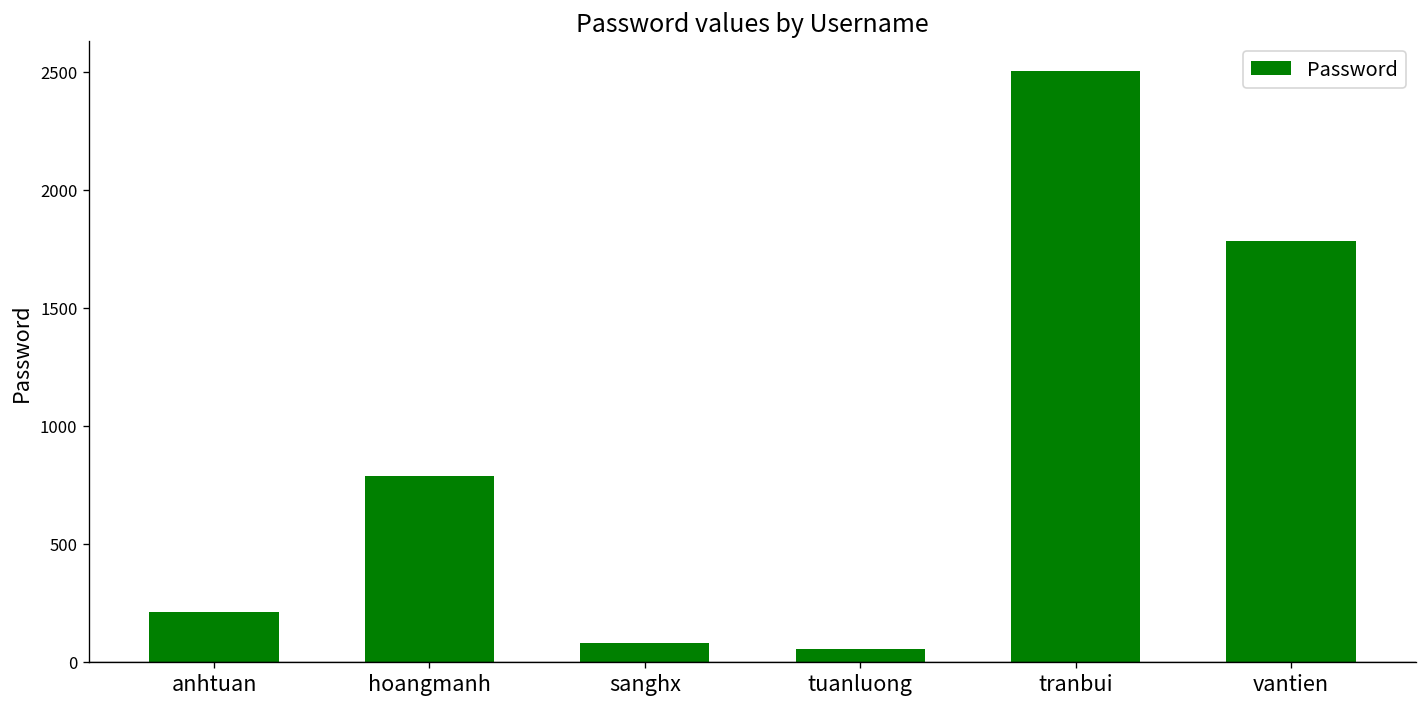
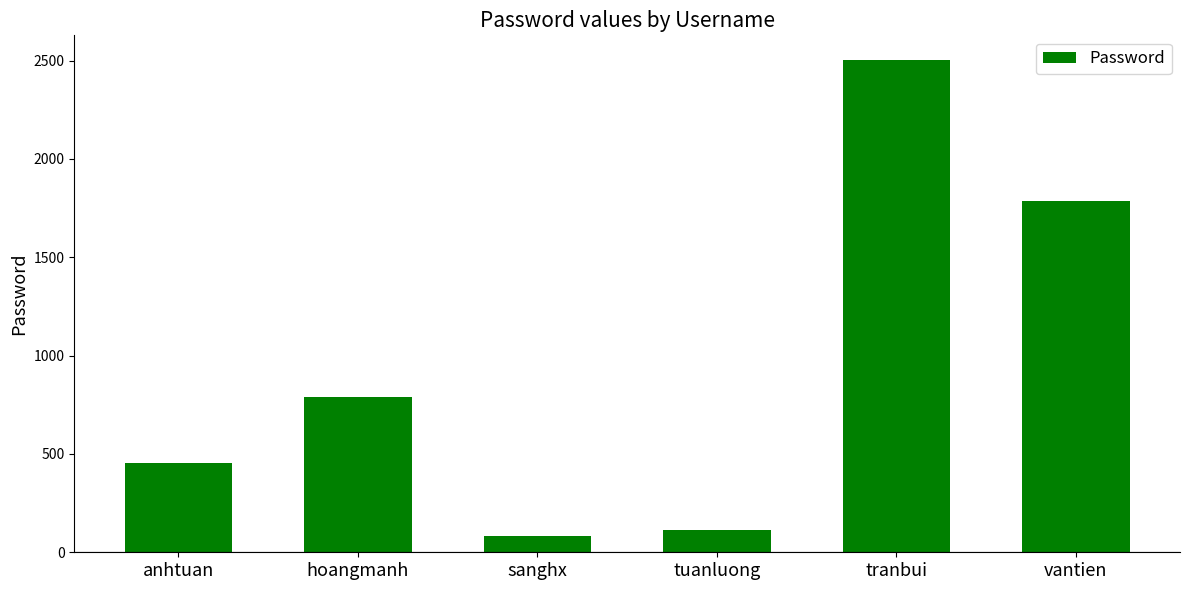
  {
-   "anhtuan": 210,
+   "anhtuan": 460,
    "hoangmanh": 790,
    "sanghx": 80,
-   "tuanluong": 50,
+   "tuanluong": 110,
    "tranbui": 2500,
    "vantien": 1780
  }
